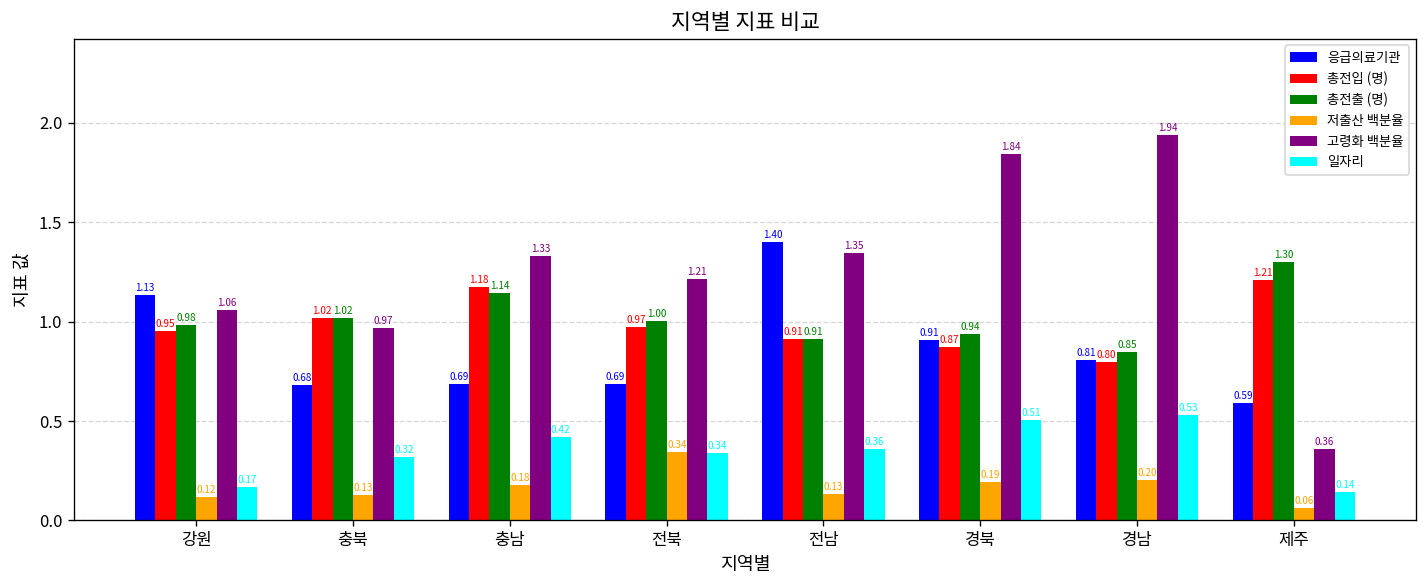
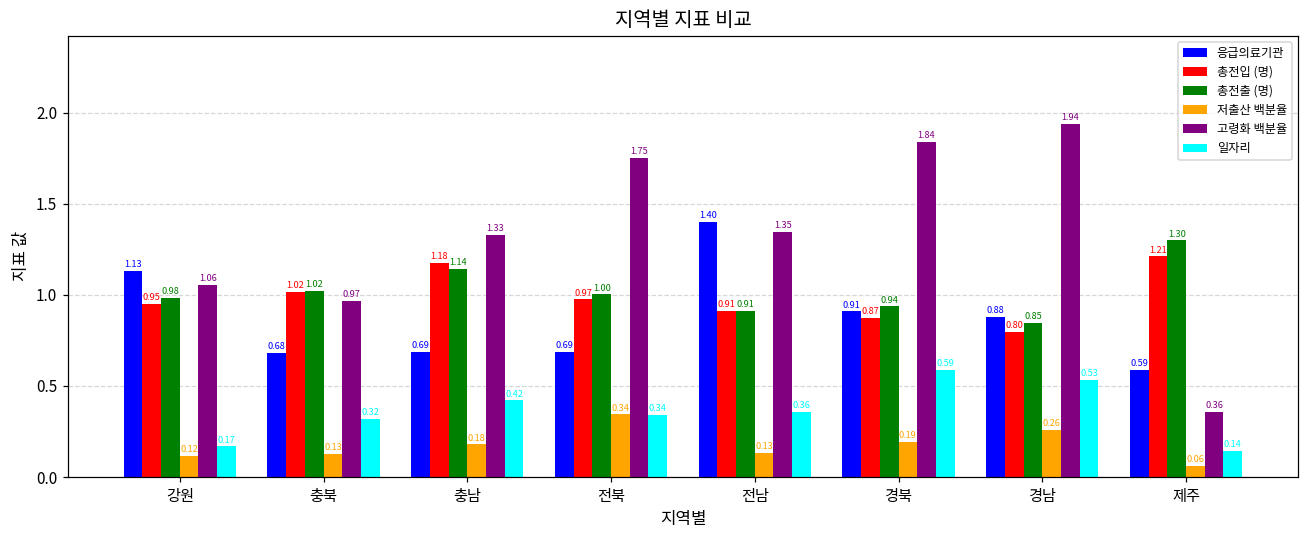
  {
    "응급의료기관": {
      "강원": 1.13,
      "충북": 0.68,
      "충남": 0.69,
      "전북": 0.69,
      "전남": 1.40,
      "경북": 0.91,
-     "경남": 0.81,
+     "경남": 0.88,
      "제주": 0.59
    },
    "총전입 (명)": {
      "강원": 0.95,
      "충북": 1.02,
      "충남": 1.18,
      "전북": 0.97,
      "전남": 0.91,
      "경북": 0.87,
      "경남": 0.80,
      "제주": 1.21
    },
    "총전출 (명)": {
      "강원": 0.98,
      "충북": 1.02,
      "충남": 1.14,
      "전북": 1.00,
      "전남": 0.91,
      "경북": 0.94,
      "경남": 0.85,
      "제주": 1.30
    },
    "저출산 백분율": {
      "강원": 0.12,
      "충북": 0.13,
      "충남": 0.18,
      "전북": 0.34,
      "전남": 0.13,
      "경북": 0.19,
-     "경남": 0.20,
+     "경남": 0.26,
      "제주": 0.06
    },
    "고령화 백분율": {
      "강원": 1.06,
      "충북": 0.97,
      "충남": 1.33,
-     "전북": 1.21,
+     "전북": 1.75,
      "전남": 1.35,
      "경북": 1.84,
      "경남": 1.94,
      "제주": 0.36
    },
    "일자리": {
      "강원": 0.17,
      "충북": 0.32,
      "충남": 0.42,
      "전북": 0.34,
      "전남": 0.36,
-     "경북": 0.51,
+     "경북": 0.59,
      "경남": 0.53,
      "제주": 0.14
    }
  }
